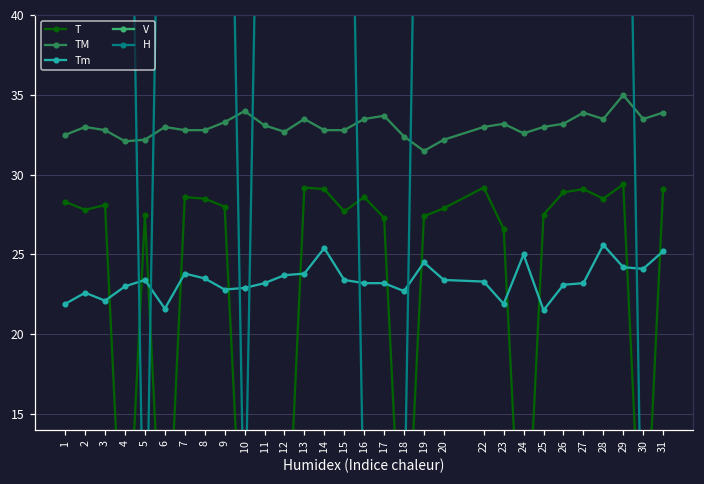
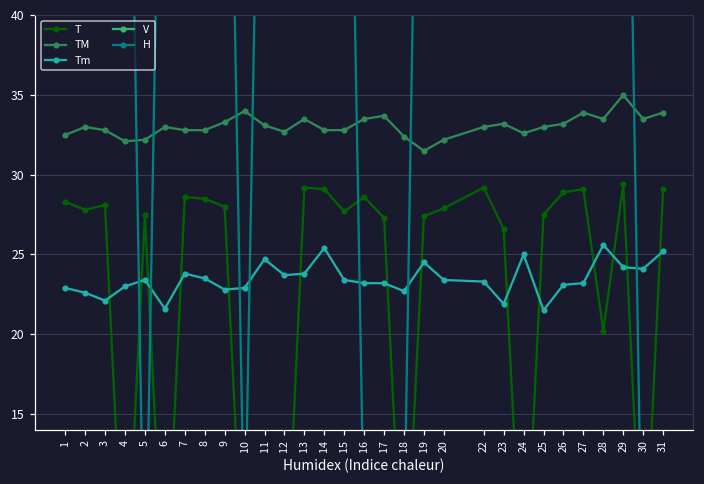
  {
    "T": {
      "1": 28.3,
      "2": 27.8,
      "3": 28.1,
      "5": 27.5,
      "7": 28.6,
      "8": 28.5,
      "9": 28.0,
      "13": 29.2,
      "14": 29.1,
      "15": 27.7,
      "16": 28.6,
      "17": 27.3,
      "19": 27.4,
      "20": 27.9,
      "22": 29.2,
      "23": 26.6,
      "25": 27.5,
      "26": 28.9,
      "27": 29.1,
-     "28": 28.5,
+     "28": 20.2,
      "29": 29.4,
      "31": 29.1
    },
    "Tm": {
-     "1": 21.9,
+     "1": 22.9,
      "2": 22.6,
      "3": 22.1,
      "4": 23.0,
      "5": 23.4,
      "6": 21.6,
      "7": 23.8,
      "8": 23.5,
      "9": 22.8,
      "10": 22.9,
-     "11": 23.2,
+     "11": 24.7,
      "12": 23.7,
      "13": 23.8,
      "14": 25.4,
      "15": 23.4,
      "16": 23.2,
      "17": 23.2,
      "18": 22.7,
      "19": 24.5,
      "20": 23.4,
      "22": 23.3,
      "23": 21.9,
      "24": 25.0,
      "25": 21.5,
      "26": 23.1,
      "27": 23.2,
      "28": 25.6,
      "29": 24.2,
      "30": 24.1,
      "31": 25.2
    }
  }
